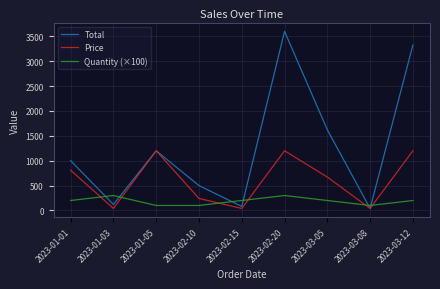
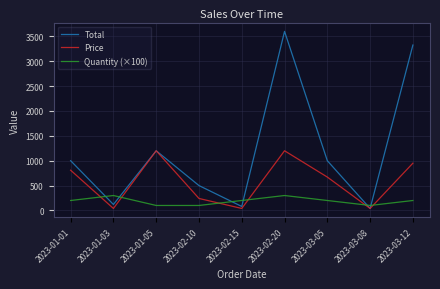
  {
    "Total": {
      "2023-01-01": 1000,
      "2023-01-03": 100,
      "2023-02-10": 500,
      "2023-02-20": 3600,
-     "2023-03-05": 1600,
+     "2023-03-05": 1000,
      "2023-03-12": 3300
    },
    "Price": {
      "2023-01-01": 800,
      "2023-01-03": 0,
      "2023-02-10": 200,
      "2023-02-20": 1200,
      "2023-03-05": 700,
-     "2023-03-12": 1200
+     "2023-03-12": 1000
    },
    "Quantity (×100)": {
      "2023-01-01": 200,
      "2023-01-03": 300,
      "2023-01-05": 100,
      "2023-02-10": 100,
      "2023-02-15": 200,
      "2023-02-20": 300,
      "2023-03-05": 200,
      "2023-03-08": 100,
      "2023-03-12": 200
    }
  }
